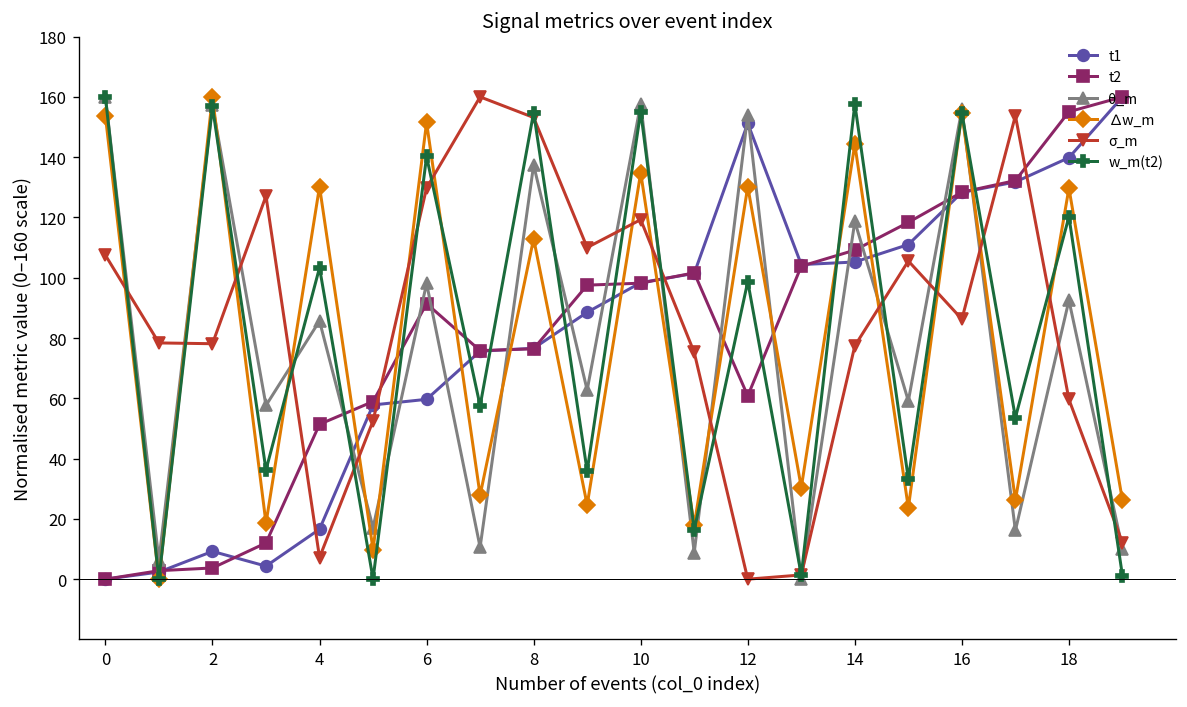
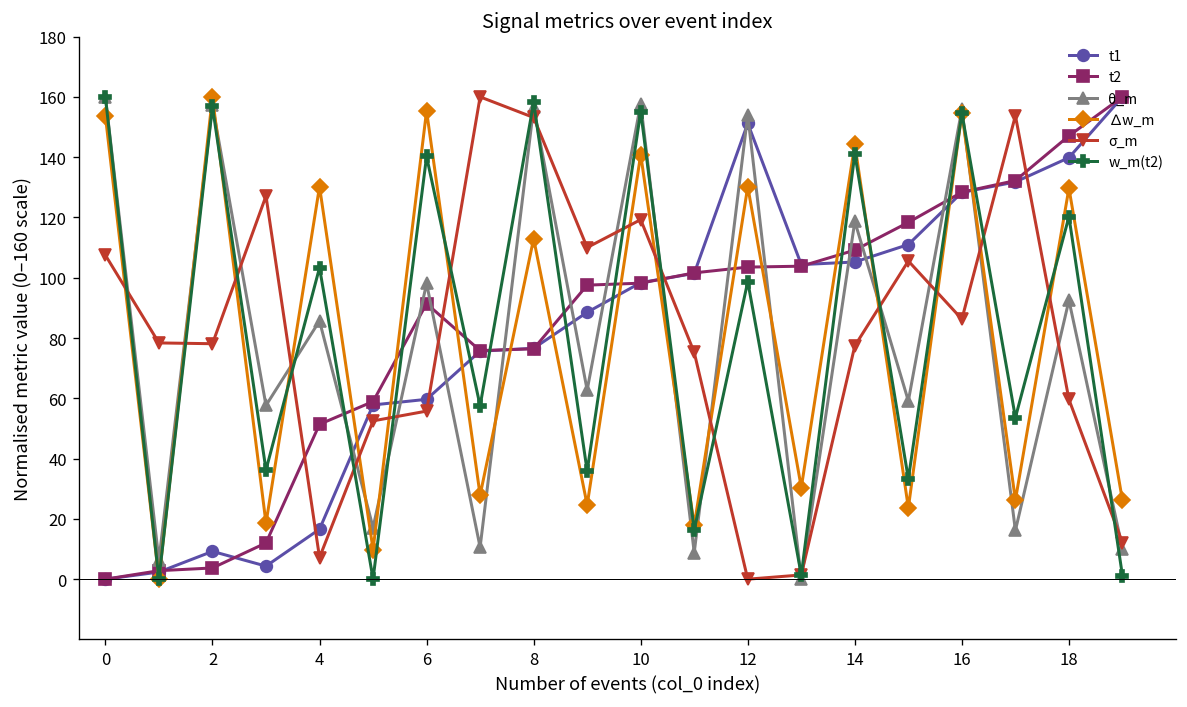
  {
    "t1": {
      "2": 9,
      "4": 17,
      "6": 60,
      "12": 151,
      "14": 105,
      "18": 140
    },
    "t2": {
      "2": 4,
      "4": 51,
      "6": 91,
-     "12": 61,
+     "12": 104,
      "14": 109,
-     "18": 155
+     "18": 147
    },
    "θ_m": {
      "4": 86,
      "6": 98,
-     "8": 137,
+     "8": 157,
      "10": 158,
      "12": 154,
      "14": 119,
      "16": 156,
      "18": 92
    },
    "∆w_m": {
      "0": 154,
      "2": 160,
      "4": 130,
-     "6": 152,
+     "6": 155,
      "8": 113,
-     "10": 135,
+     "10": 141,
      "12": 130,
      "14": 144,
      "18": 130
    },
    "σ_m": {
      "0": 107,
      "2": 78,
      "4": 7,
-     "6": 130,
+     "6": 56,
      "8": 153,
      "10": 119,
      "12": 0,
      "14": 77,
      "16": 86,
      "18": 60
    },
    "w_m(t2)": {
      "4": 103,
      "6": 140,
-     "8": 155,
+     "8": 158,
      "10": 155,
      "12": 99,
-     "14": 158,
+     "14": 141,
      "18": 120
    }
  }
